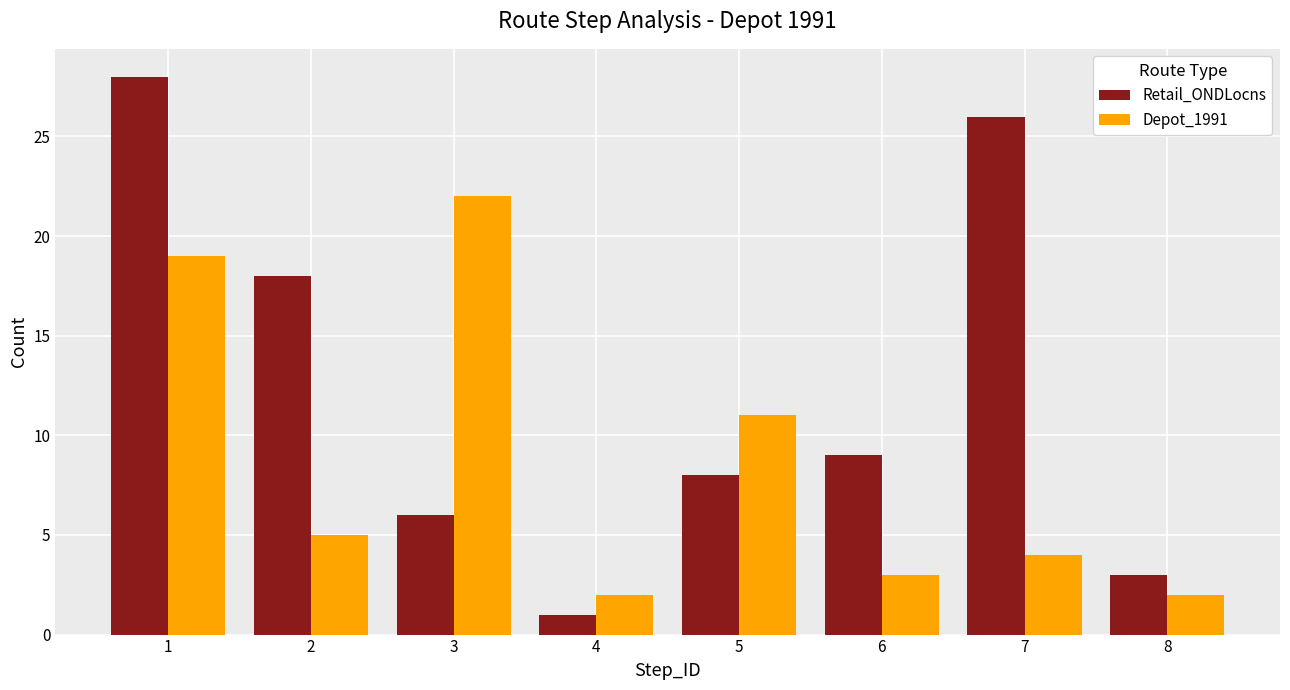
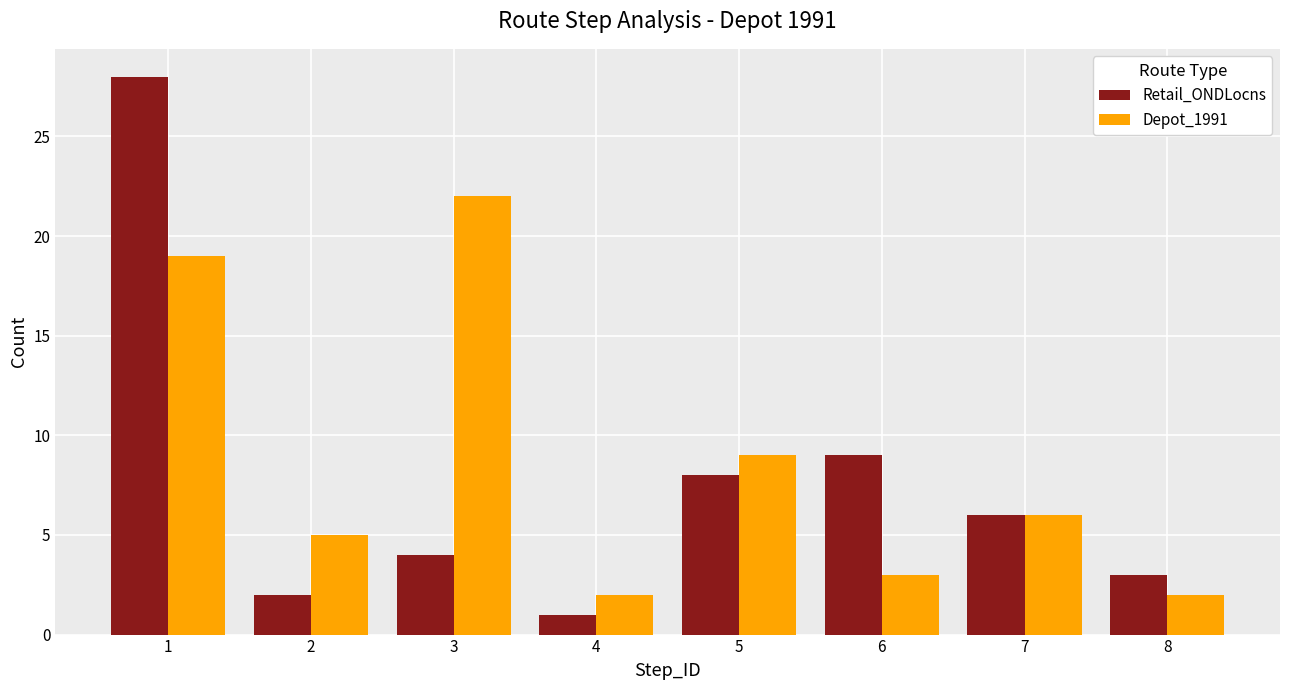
  {
    "Retail_ONDLocns": {
      "1": 28,
-     "2": 18,
-     "3": 6,
+     "2": 2,
+     "3": 4,
      "4": 1,
      "5": 8,
      "6": 9,
-     "7": 26,
+     "7": 6,
      "8": 3
    },
    "Depot_1991": {
      "1": 19,
      "2": 5,
      "3": 22,
      "4": 2,
-     "5": 11,
+     "5": 9,
      "6": 3,
-     "7": 4,
+     "7": 6,
      "8": 2
    }
  }
